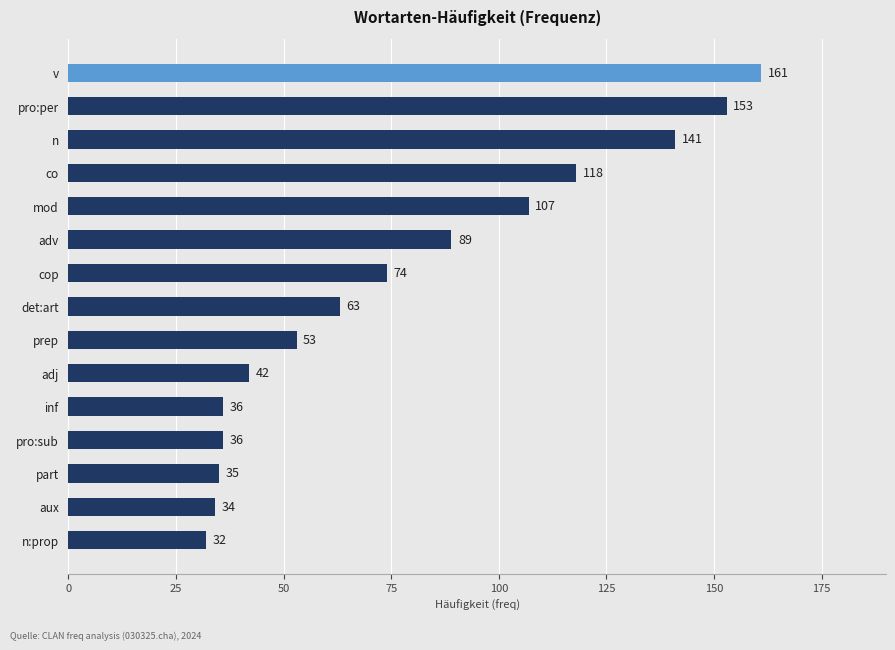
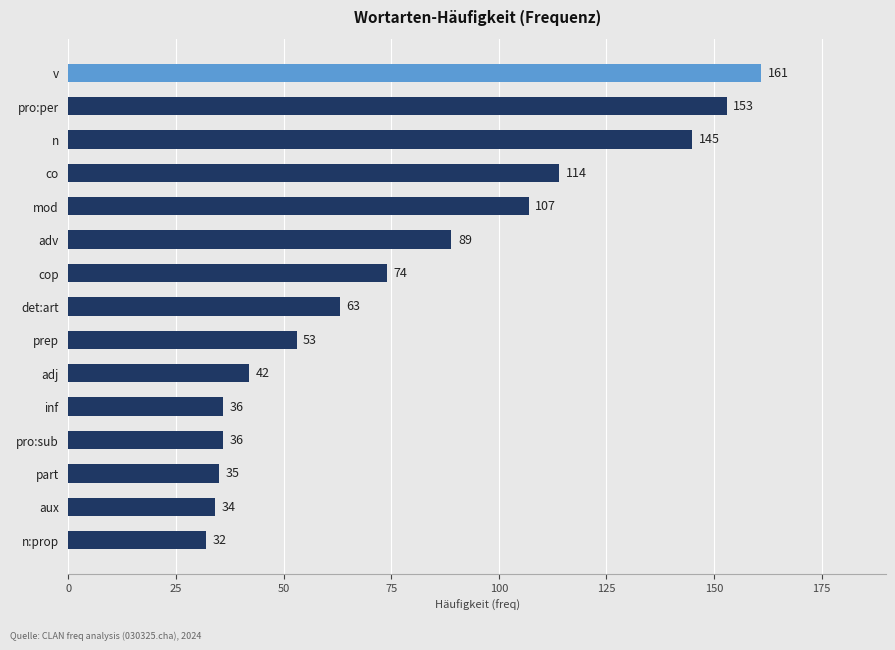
  {
    "v": 161,
    "pro:per": 153,
-   "n": 141,
-   "co": 118,
+   "n": 145,
+   "co": 114,
    "mod": 107,
    "adv": 89,
    "cop": 74,
    "det:art": 63,
    "prep": 53,
    "adj": 42,
    "inf": 36,
    "pro:sub": 36,
    "part": 35,
    "aux": 34,
    "n:prop": 32
  }
